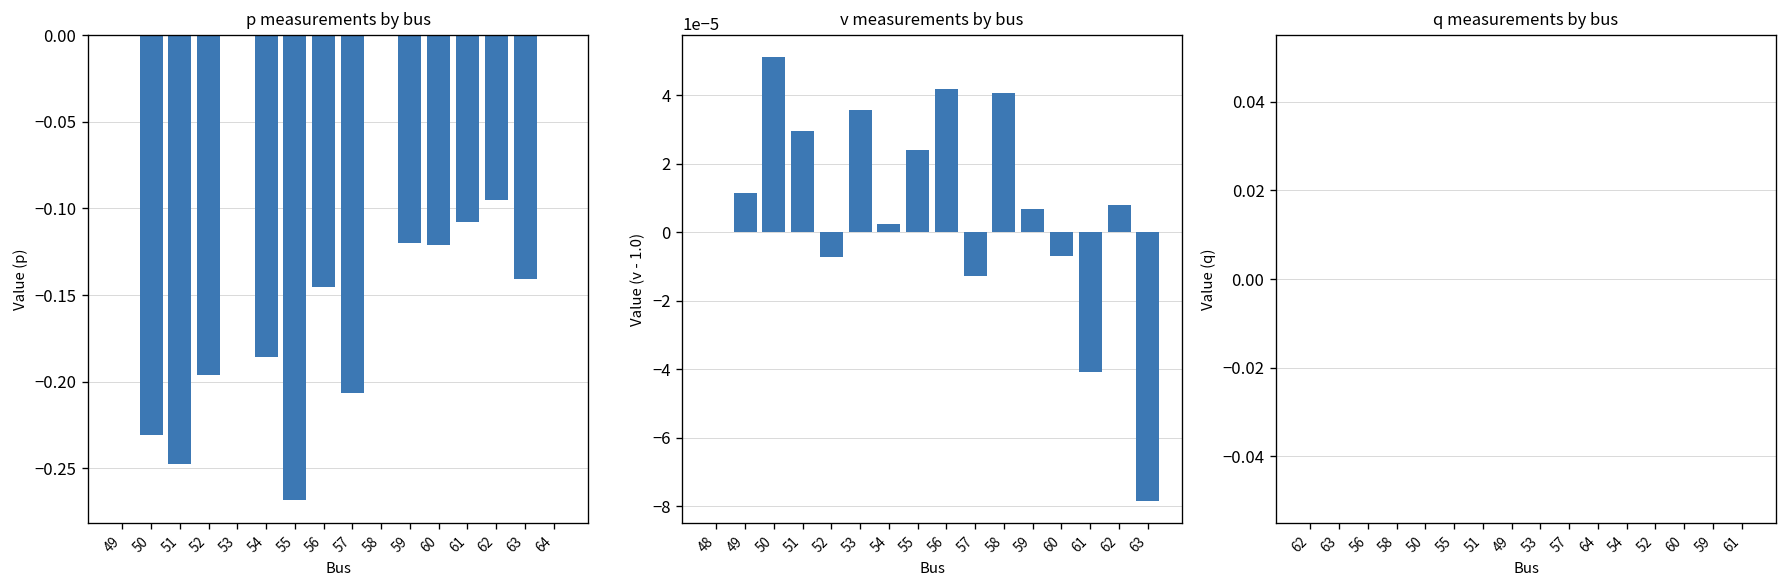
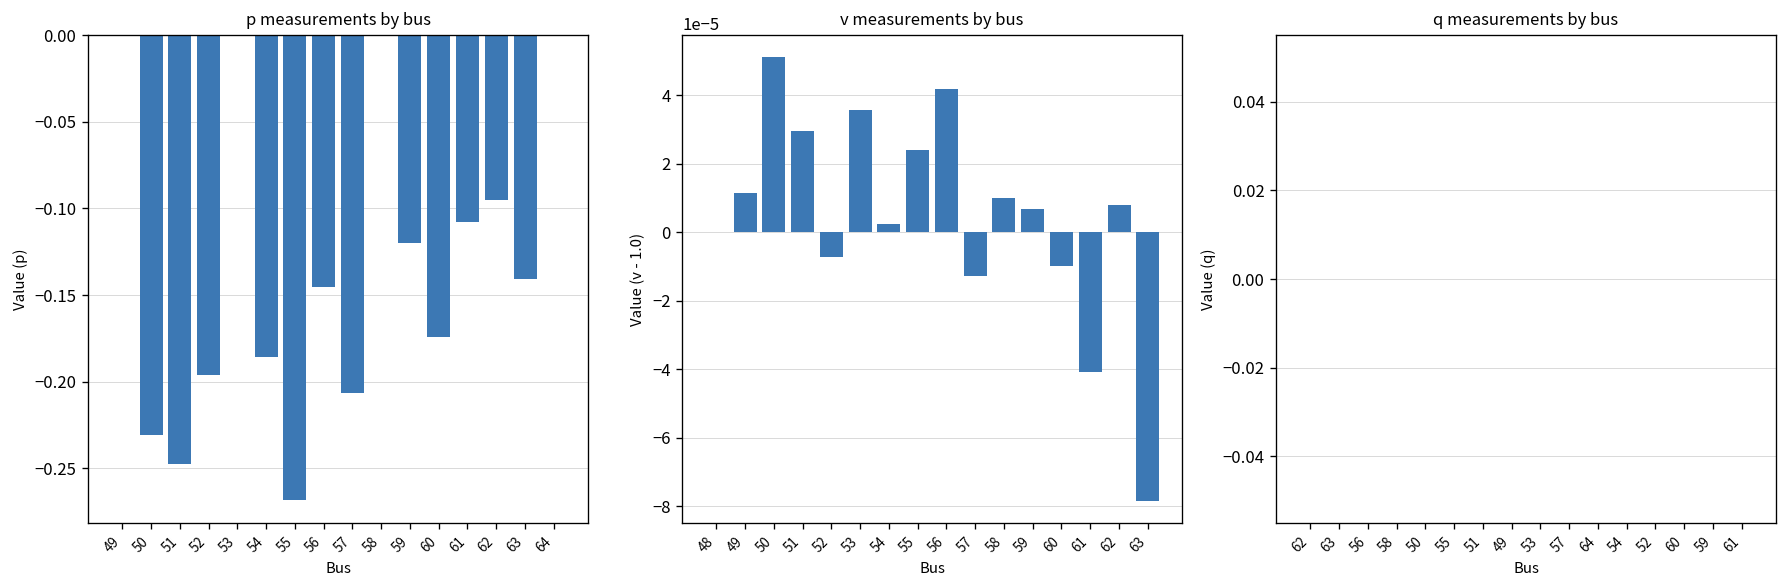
  {
    "p measurements by bus": {
      "49": 0.000,
      "50": -0.231,
      "51": -0.247,
      "52": -0.196,
      "53": 0.000,
      "54": -0.186,
      "55": -0.268,
      "56": -0.145,
      "57": -0.206,
      "58": 0.000,
      "59": -0.120,
-     "60": -0.121,
+     "60": -0.174,
      "61": -0.108,
      "62": -0.095,
      "63": -0.141,
      "64": 0.000
    },
    "v measurements by bus": {
      "48": 0.000000,
      "49": 0.000011,
      "50": 0.000051,
      "51": 0.000030,
      "52": -0.000007,
      "53": 0.000036,
      "54": 0.000002,
      "55": 0.000024,
      "56": 0.000042,
      "57": -0.000013,
-     "58": 0.000041,
+     "58": 0.000010,
      "59": 0.000007,
-     "60": -0.000007,
+     "60": -0.000010,
      "61": -0.000041,
      "62": 0.000008,
      "63": -0.000078
    },
    "q measurements by bus": {
      "62": 0.000,
      "63": 0.000,
      "56": 0.000,
      "58": 0.000,
      "50": 0.000,
      "55": 0.000,
      "51": 0.000,
      "49": 0.000,
      "53": 0.000,
      "57": 0.000,
      "64": 0.000,
      "54": 0.000,
      "52": 0.000,
      "60": 0.000,
      "59": 0.000,
      "61": 0.000
    }
  }
